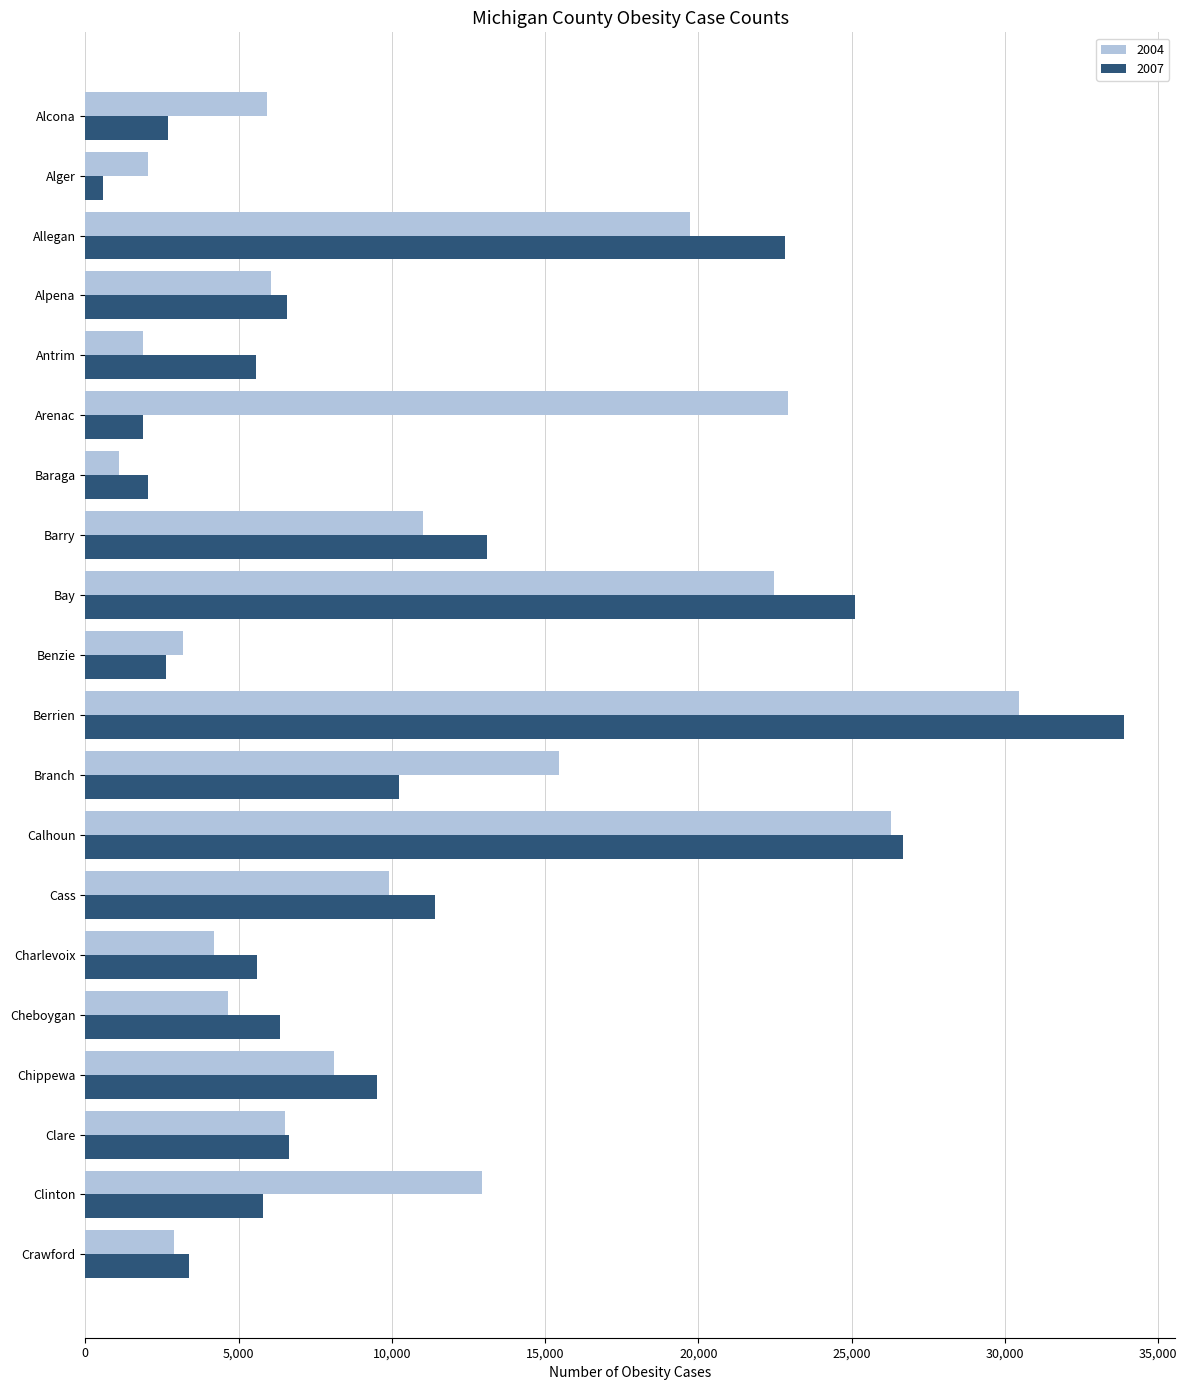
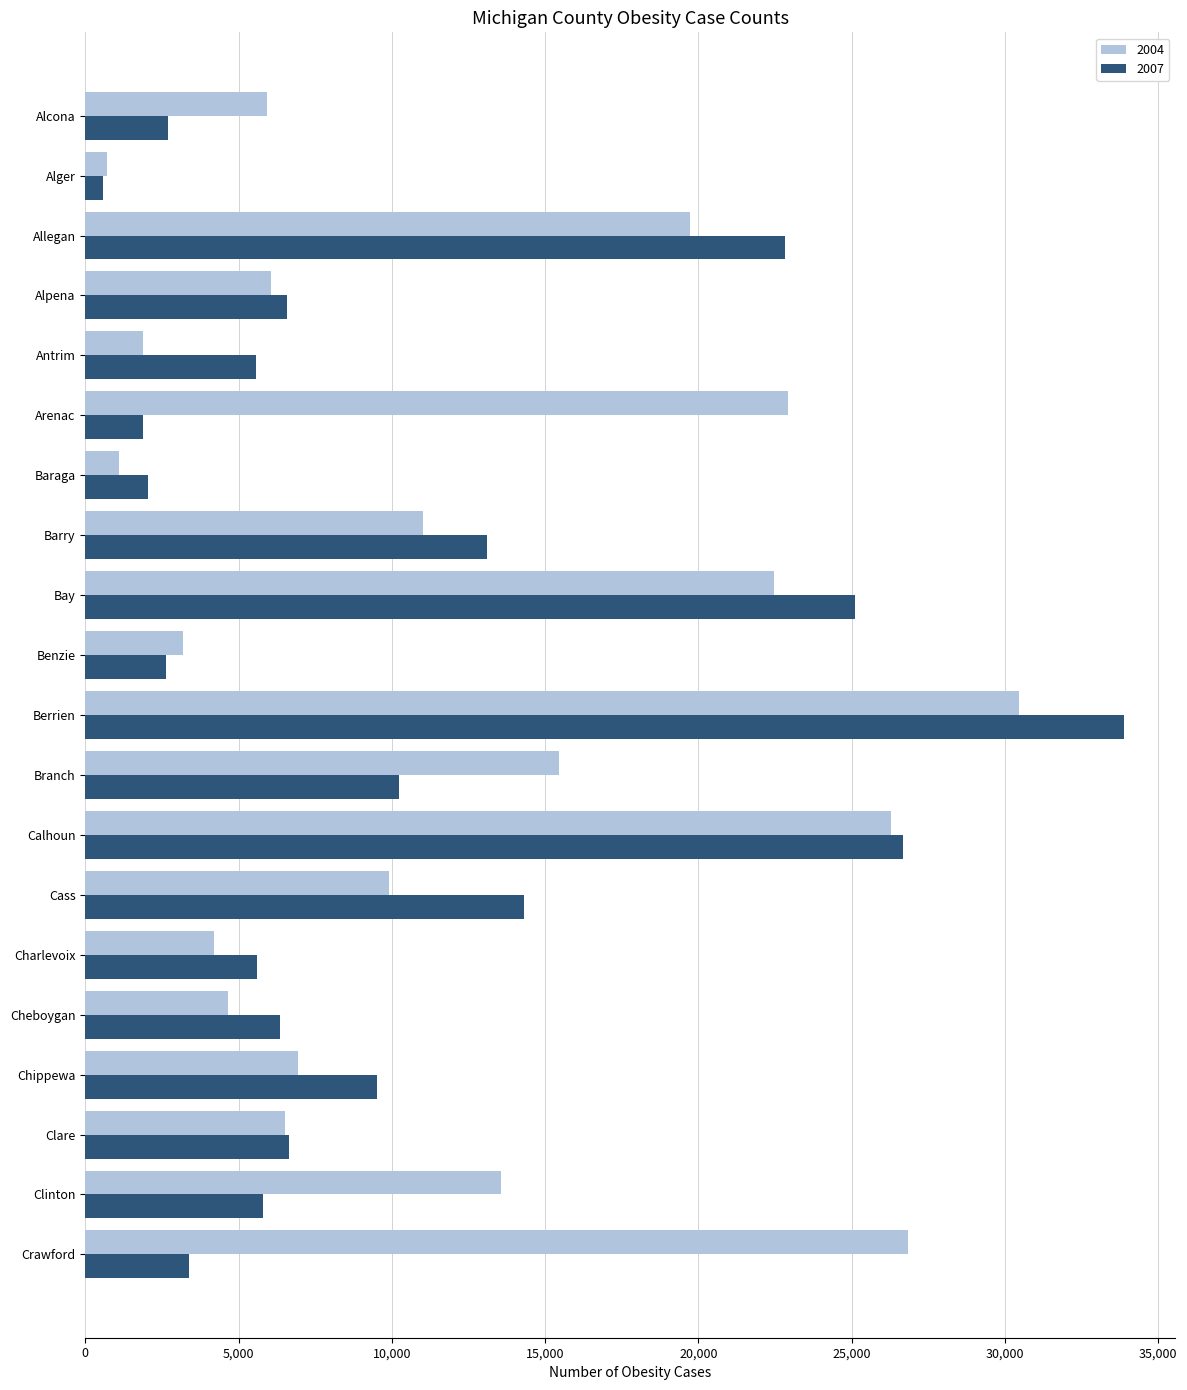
  {
    "2004": {
      "Alcona": "5,900",
-     "Alger": "2,000",
+     "Alger": "700",
      "Allegan": "19,700",
      "Alpena": "6,100",
      "Antrim": "1,900",
      "Arenac": "22,900",
      "Baraga": "1,100",
      "Barry": "11,000",
      "Bay": "22,500",
      "Benzie": "3,200",
      "Berrien": "30,500",
      "Branch": "15,400",
      "Calhoun": "26,300",
      "Cass": "9,900",
      "Charlevoix": "4,200",
      "Cheboygan": "4,700",
-     "Chippewa": "8,100",
+     "Chippewa": "6,900",
      "Clare": "6,500",
-     "Clinton": "12,900",
-     "Crawford": "2,900"
+     "Clinton": "13,600",
+     "Crawford": "26,800"
    },
    "2007": {
      "Alcona": "2,700",
      "Alger": "600",
      "Allegan": "22,800",
      "Alpena": "6,600",
      "Antrim": "5,600",
      "Arenac": "1,900",
      "Baraga": "2,000",
      "Barry": "13,100",
      "Bay": "25,100",
      "Benzie": "2,600",
      "Berrien": "33,900",
      "Branch": "10,200",
      "Calhoun": "26,700",
-     "Cass": "11,400",
+     "Cass": "14,300",
      "Charlevoix": "5,600",
      "Cheboygan": "6,400",
      "Chippewa": "9,500",
      "Clare": "6,700",
      "Clinton": "5,800",
      "Crawford": "3,400"
    }
  }
